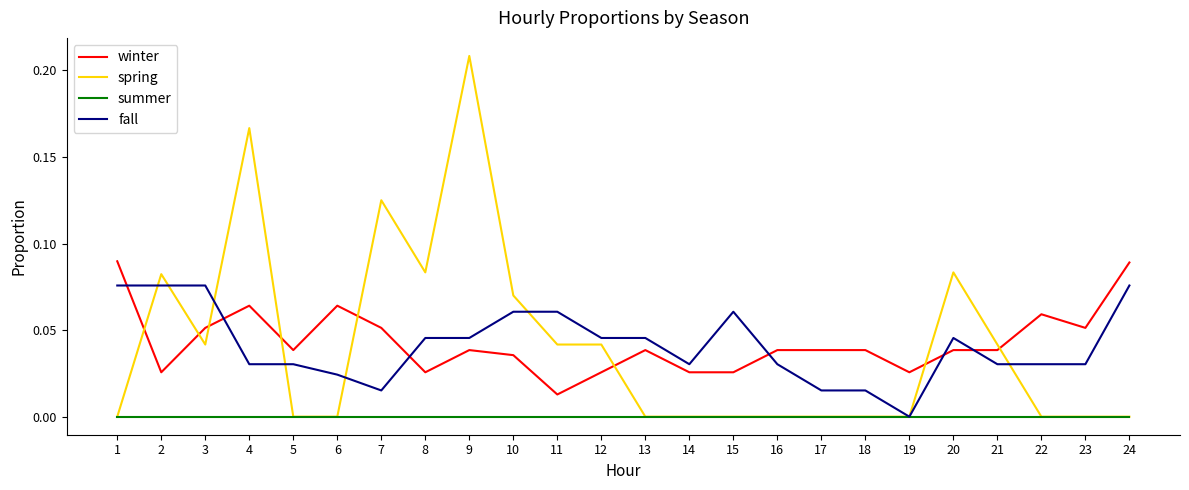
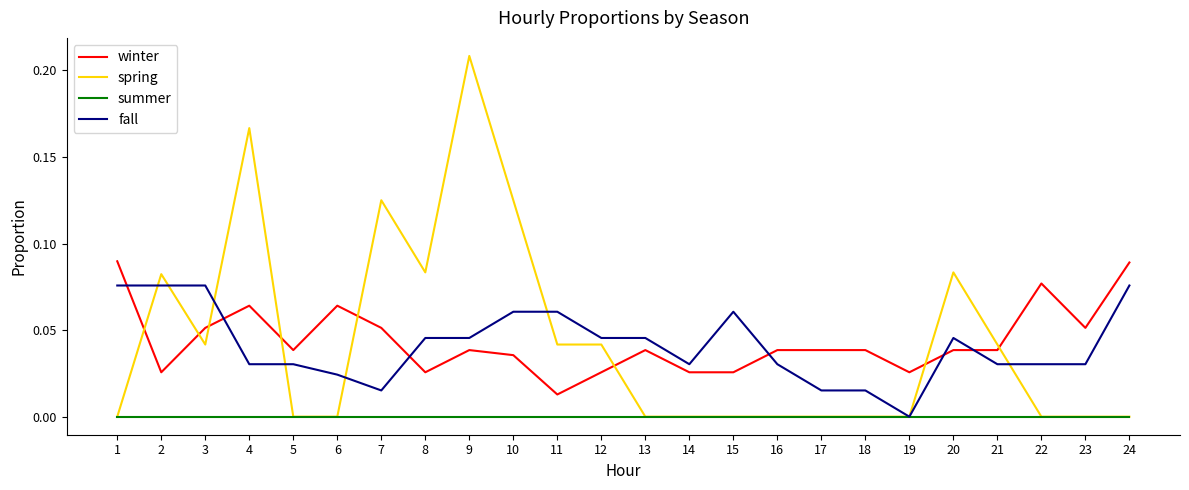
  {
    "winter": {
      "1": 0.090,
      "2": 0.026,
      "3": 0.051,
      "4": 0.064,
      "5": 0.038,
      "6": 0.064,
      "7": 0.051,
      "8": 0.026,
      "9": 0.038,
      "10": 0.036,
      "11": 0.013,
      "12": 0.026,
      "13": 0.038,
      "14": 0.026,
      "15": 0.026,
      "16": 0.038,
      "17": 0.038,
      "18": 0.038,
      "19": 0.026,
      "20": 0.038,
      "21": 0.038,
-     "22": 0.059,
+     "22": 0.077,
      "23": 0.051,
      "24": 0.089
    },
    "spring": {
      "2": 0.082,
      "3": 0.042,
      "4": 0.167,
      "7": 0.125,
      "8": 0.083,
      "9": 0.208,
-     "10": 0.070,
+     "10": 0.125,
      "11": 0.042,
      "12": 0.042,
      "20": 0.083,
      "21": 0.042
    },
    "summer": {
      "2": 0.000,
      "3": 0.000,
      "4": 0.000,
      "7": 0.000,
      "8": 0.000,
      "9": 0.000,
      "10": 0.000,
      "11": 0.000,
      "12": 0.000,
      "20": 0.000,
      "21": 0.000
    },
    "fall": {
      "1": 0.076,
      "2": 0.076,
      "3": 0.076,
      "4": 0.030,
      "5": 0.030,
      "6": 0.024,
      "7": 0.015,
      "8": 0.045,
      "9": 0.045,
      "10": 0.061,
      "11": 0.061,
      "12": 0.045,
      "13": 0.045,
      "14": 0.030,
      "15": 0.061,
      "16": 0.030,
      "17": 0.015,
      "18": 0.015,
      "20": 0.045,
      "21": 0.030,
      "22": 0.030,
      "23": 0.030,
      "24": 0.076
    }
  }
